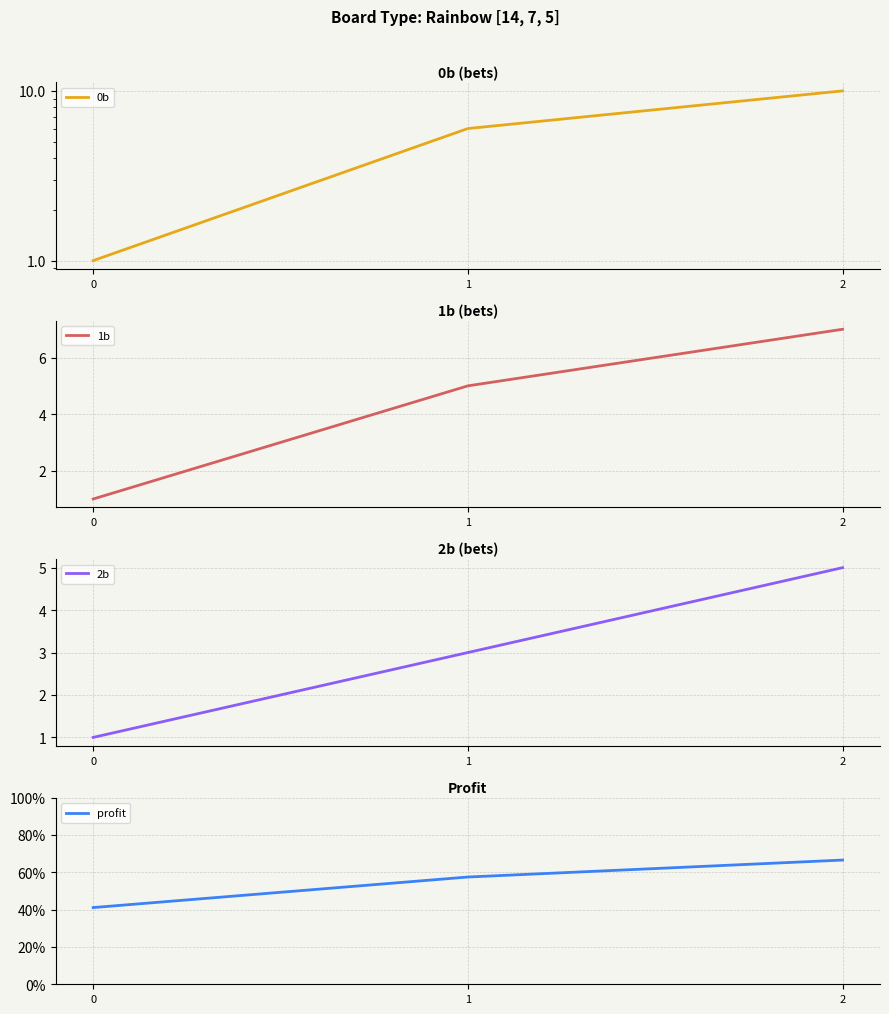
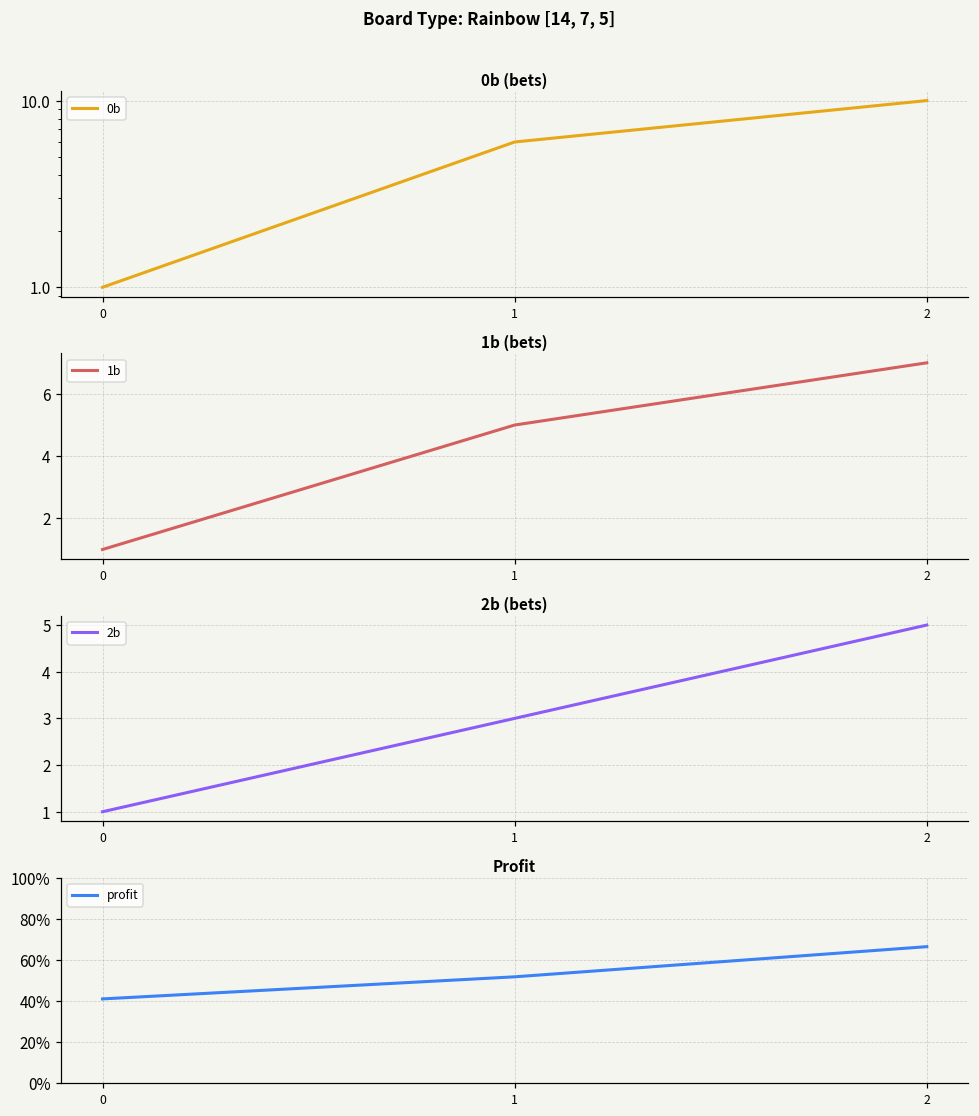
  {
    "0b (bets)": {
      "0": "1.0",
      "1": "6.0",
      "2": "10"
    },
    "1b (bets)": {
      "0": "1.0",
      "1": "5.0",
      "2": "7.0"
    },
    "2b (bets)": {
      "0": "1.0",
      "1": "3.0",
      "2": "5.0"
    },
    "Profit": {
      "0": "41%",
-     "1": "57%",
+     "1": "52%",
      "2": "67%"
    }
  }
